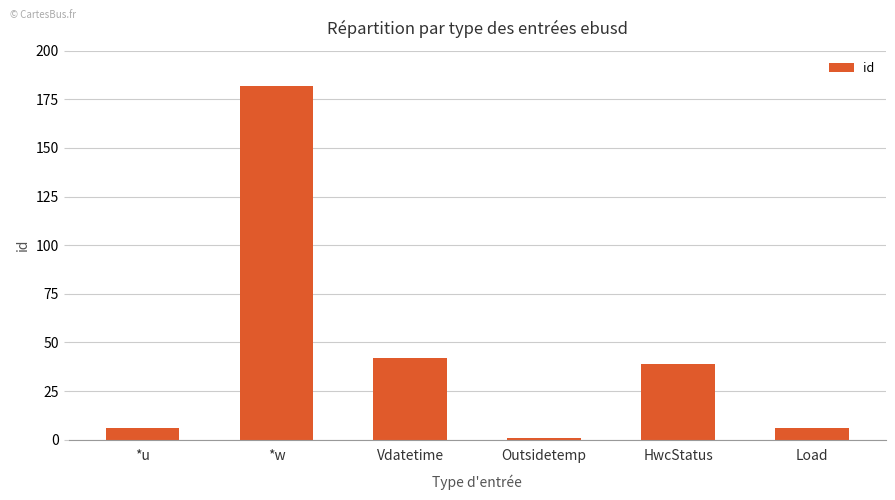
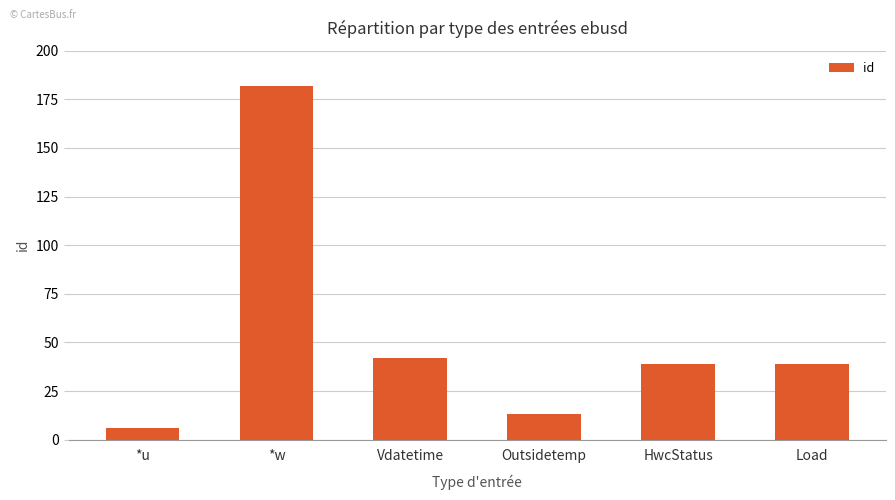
  {
    "*u": 6,
    "*w": 182,
    "Vdatetime": 42,
-   "Outsidetemp": 1,
+   "Outsidetemp": 13,
    "HwcStatus": 39,
-   "Load": 6
+   "Load": 39
  }
